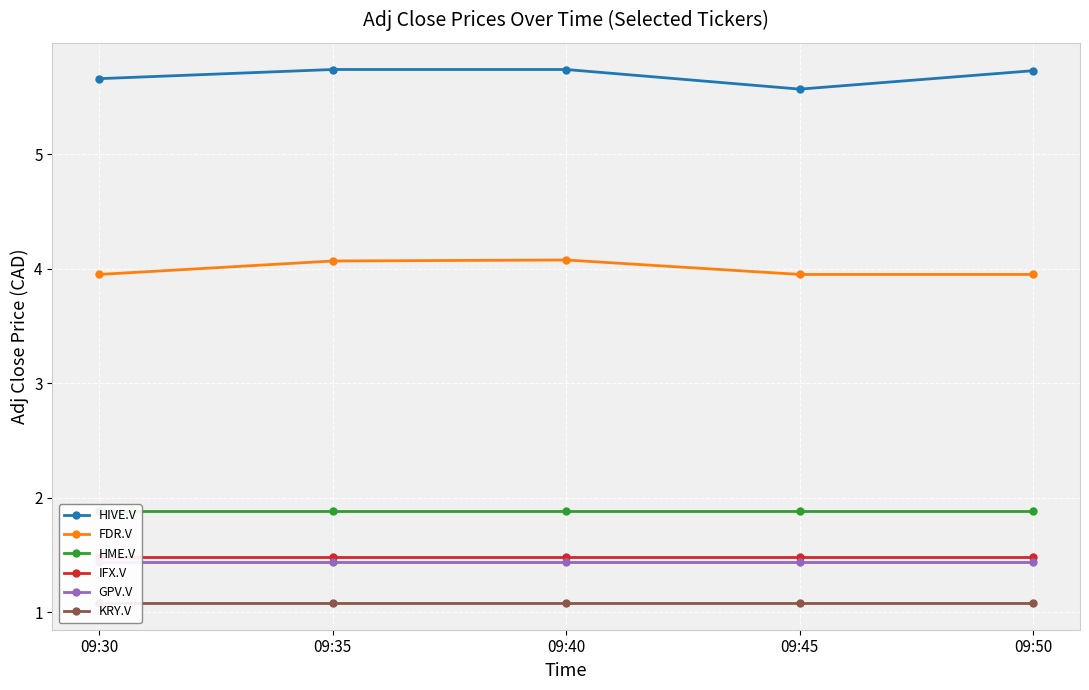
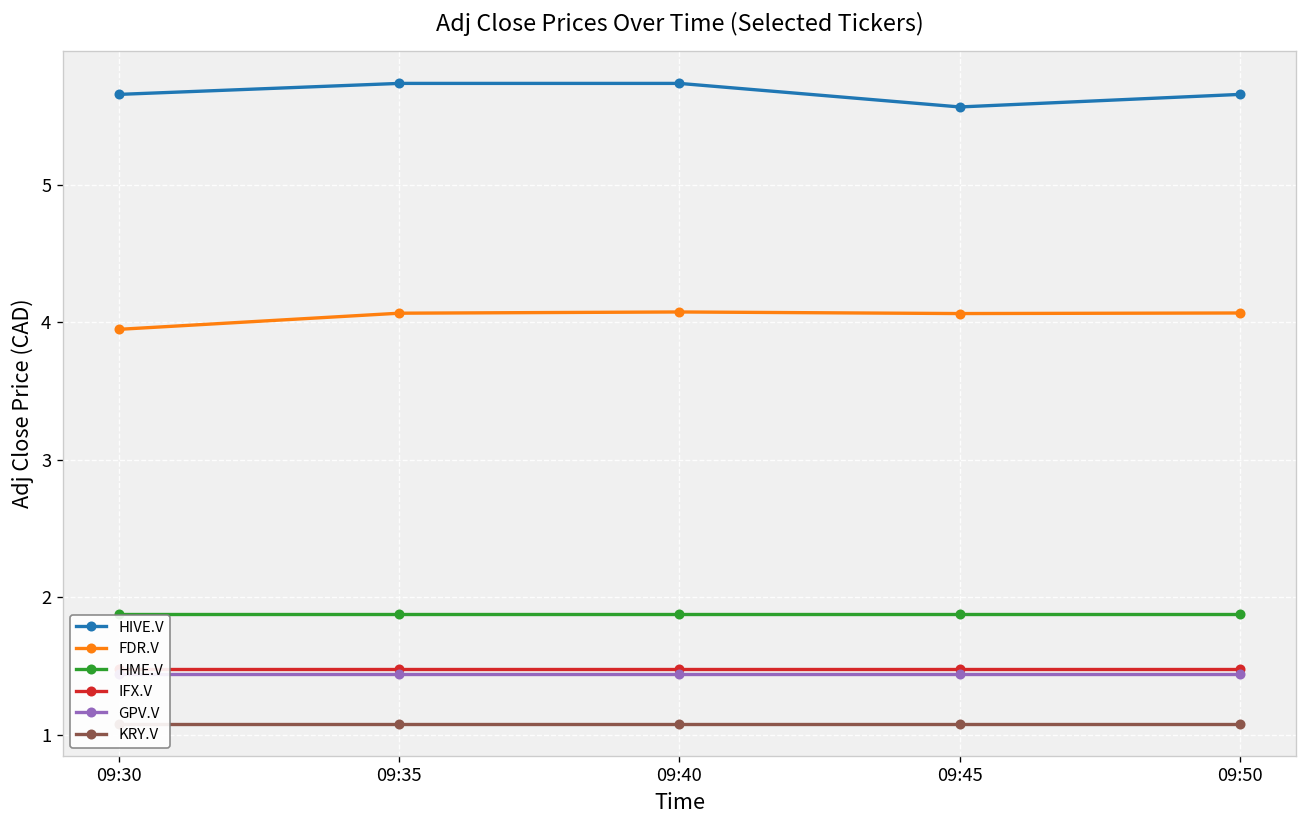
  {
    "HIVE.V": {
      "09:30": 5.66,
      "09:35": 5.74,
      "09:40": 5.74,
      "09:45": 5.57,
-     "09:50": 5.73
+     "09:50": 5.66
    },
    "FDR.V": {
      "09:30": 3.95,
      "09:35": 4.07,
      "09:40": 4.08,
-     "09:45": 3.95,
-     "09:50": 3.95
+     "09:45": 4.06,
+     "09:50": 4.07
    },
    "HME.V": {
      "09:35": 1.88,
      "09:40": 1.88,
      "09:45": 1.88,
      "09:50": 1.88
    },
    "IFX.V": {
      "09:35": 1.48,
      "09:40": 1.48,
      "09:45": 1.48,
      "09:50": 1.48
    },
    "GPV.V": {
      "09:35": 1.44,
      "09:40": 1.44,
      "09:45": 1.44,
      "09:50": 1.44
    },
    "KRY.V": {
      "09:35": 1.08,
      "09:40": 1.08,
      "09:45": 1.08,
      "09:50": 1.08
    }
  }
